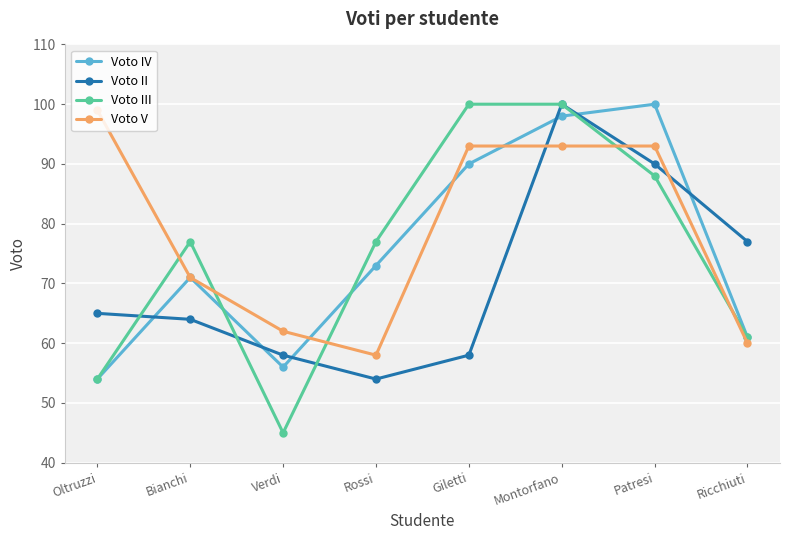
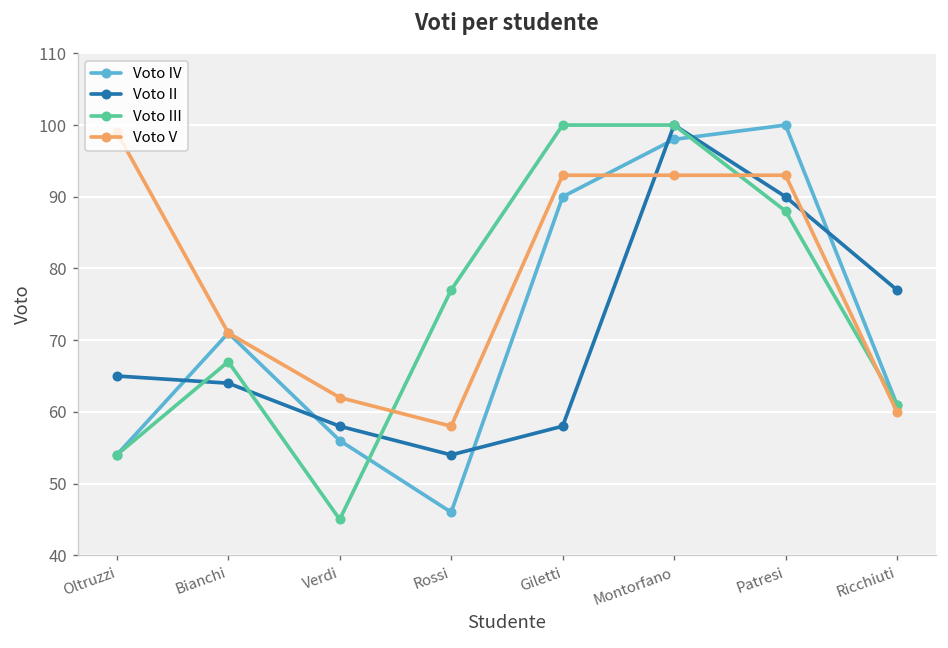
  {
    "Voto IV": {
      "Verdi": 56,
-     "Rossi": 73,
+     "Rossi": 46,
      "Giletti": 90,
      "Montorfano": 98,
      "Patresi": 100
    },
    "Voto II": {
      "Oltruzzi": 65,
      "Bianchi": 64,
      "Verdi": 58,
      "Rossi": 54,
      "Giletti": 58,
      "Patresi": 90,
      "Ricchiuti": 77
    },
    "Voto III": {
-     "Bianchi": 77,
+     "Bianchi": 67,
      "Verdi": 45,
      "Rossi": 77,
      "Giletti": 100,
      "Patresi": 88
    },
    "Voto V": {
      "Verdi": 62,
      "Rossi": 58,
      "Giletti": 93,
      "Montorfano": 93,
      "Patresi": 93,
      "Ricchiuti": 60
    }
  }
